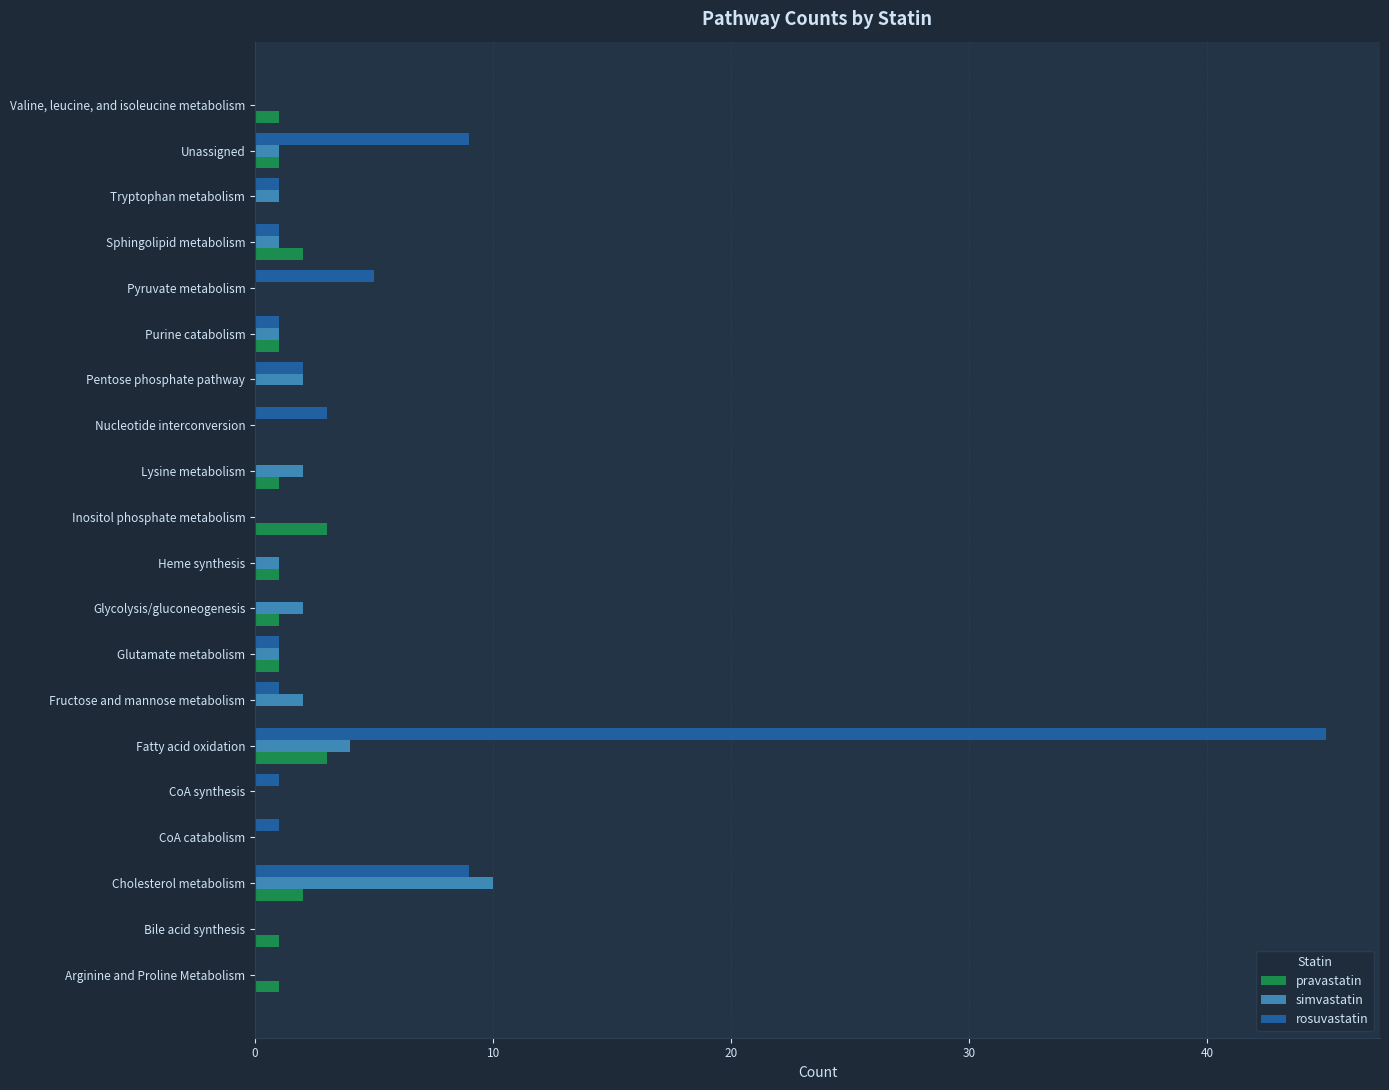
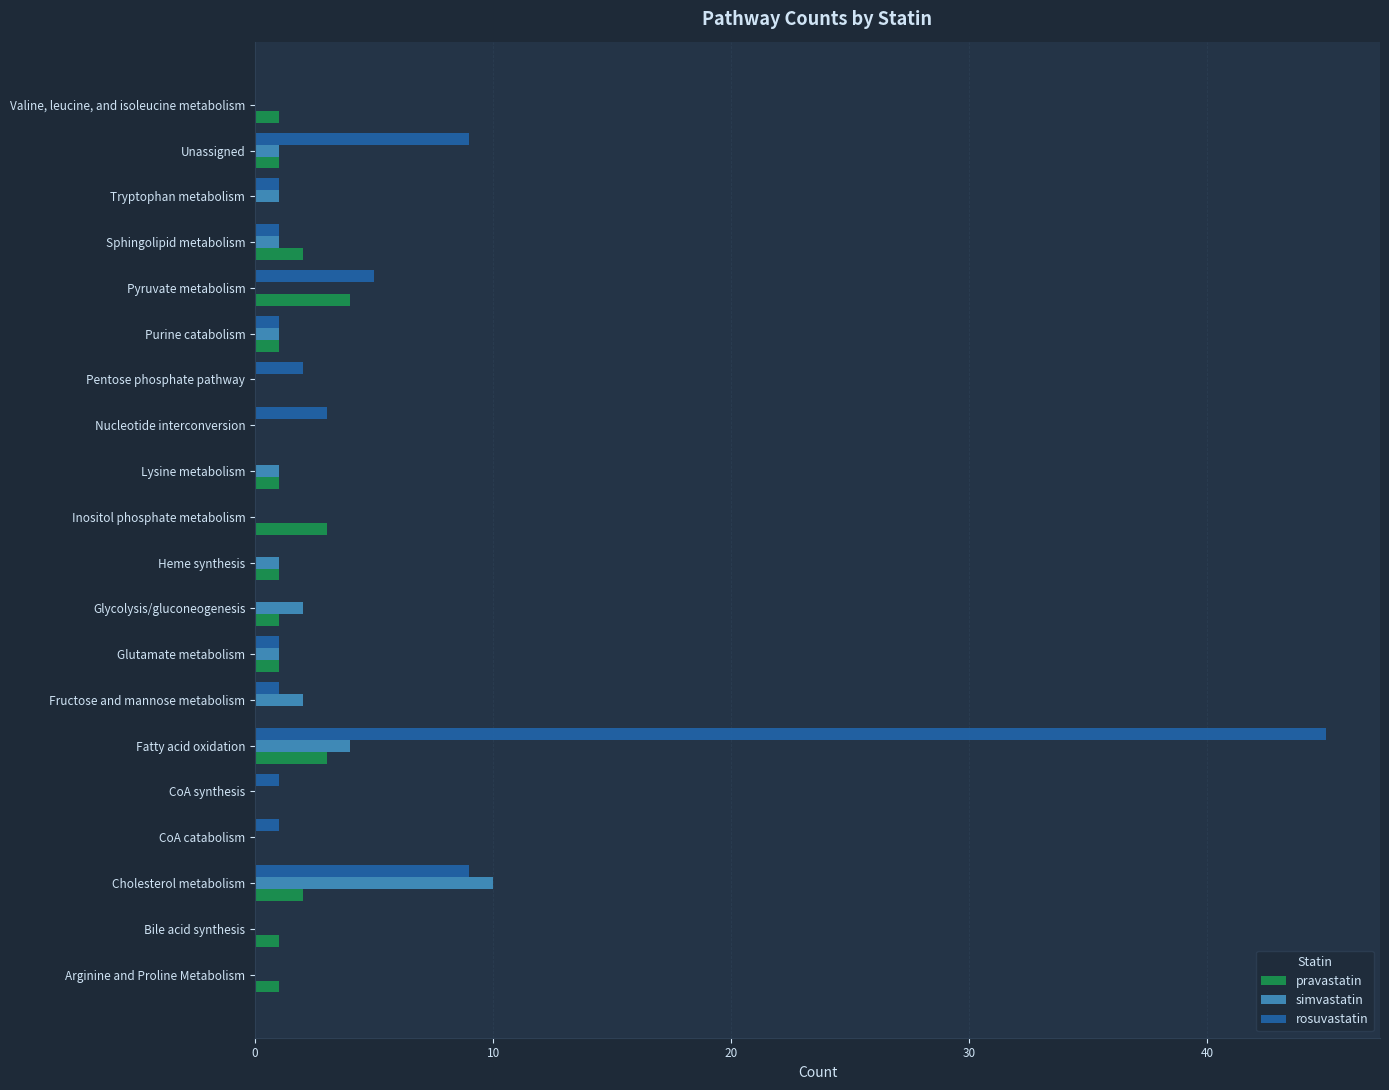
  {
    "pravastatin": {
      "Valine, leucine, and isoleucine metabolism": 1,
      "Unassigned": 1,
      "Tryptophan metabolism": 0,
      "Sphingolipid metabolism": 2,
-     "Pyruvate metabolism": 0,
+     "Pyruvate metabolism": 4,
      "Purine catabolism": 1,
      "Pentose phosphate pathway": 0,
      "Nucleotide interconversion": 0,
      "Lysine metabolism": 1,
      "Inositol phosphate metabolism": 3,
      "Heme synthesis": 1,
      "Glycolysis/gluconeogenesis": 1,
      "Glutamate metabolism": 1,
      "Fructose and mannose metabolism": 0,
      "Fatty acid oxidation": 3,
      "CoA synthesis": 0,
      "CoA catabolism": 0,
      "Cholesterol metabolism": 2,
      "Bile acid synthesis": 1,
      "Arginine and Proline Metabolism": 1
    },
    "simvastatin": {
      "Valine, leucine, and isoleucine metabolism": 0,
      "Unassigned": 1,
      "Tryptophan metabolism": 1,
      "Sphingolipid metabolism": 1,
      "Pyruvate metabolism": 0,
      "Purine catabolism": 1,
-     "Pentose phosphate pathway": 2,
+     "Pentose phosphate pathway": 0,
      "Nucleotide interconversion": 0,
-     "Lysine metabolism": 2,
+     "Lysine metabolism": 1,
      "Inositol phosphate metabolism": 0,
      "Heme synthesis": 1,
      "Glycolysis/gluconeogenesis": 2,
      "Glutamate metabolism": 1,
      "Fructose and mannose metabolism": 2,
      "Fatty acid oxidation": 4,
      "CoA synthesis": 0,
      "CoA catabolism": 0,
      "Cholesterol metabolism": 10,
      "Bile acid synthesis": 0,
      "Arginine and Proline Metabolism": 0
    },
    "rosuvastatin": {
      "Valine, leucine, and isoleucine metabolism": 0,
      "Unassigned": 9,
      "Tryptophan metabolism": 1,
      "Sphingolipid metabolism": 1,
      "Pyruvate metabolism": 5,
      "Purine catabolism": 1,
      "Pentose phosphate pathway": 2,
      "Nucleotide interconversion": 3,
      "Lysine metabolism": 0,
      "Inositol phosphate metabolism": 0,
      "Heme synthesis": 0,
      "Glycolysis/gluconeogenesis": 0,
      "Glutamate metabolism": 1,
      "Fructose and mannose metabolism": 1,
      "Fatty acid oxidation": 45,
      "CoA synthesis": 1,
      "CoA catabolism": 1,
      "Cholesterol metabolism": 9,
      "Bile acid synthesis": 0,
      "Arginine and Proline Metabolism": 0
    }
  }
